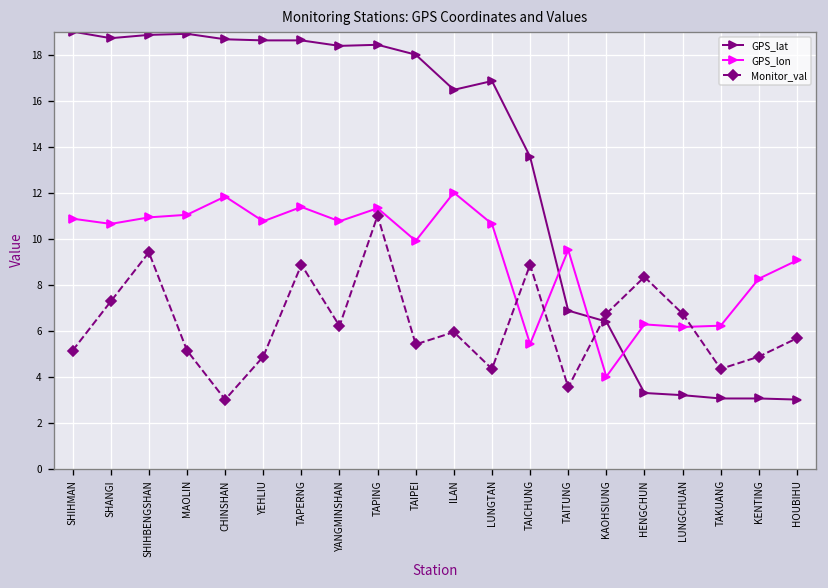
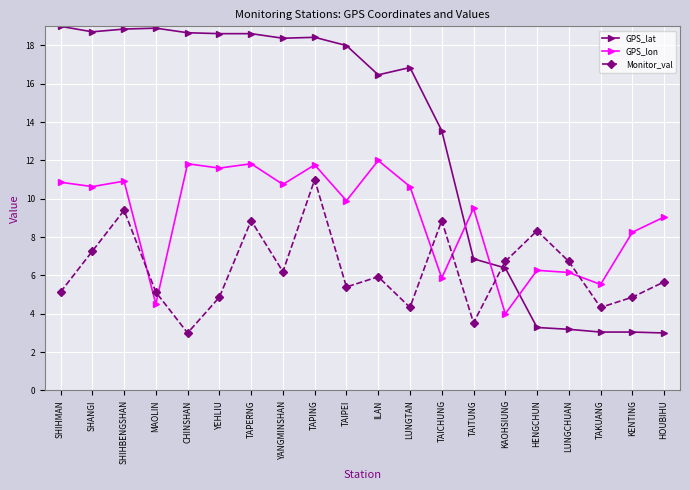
  {
    "GPS_lon": {
      "SHIHMAN": 10.9,
      "SHANGI": 10.6,
      "SHIHBENGSHAN": 10.9,
-     "MAOLIN": 11.0,
+     "MAOLIN": 4.5,
      "CHINSHAN": 11.8,
-     "YEHLIU": 10.8,
-     "TAPERNG": 11.4,
+     "YEHLIU": 11.6,
+     "TAPERNG": 11.8,
      "YANGMINSHAN": 10.8,
-     "TAPING": 11.3,
+     "TAPING": 11.8,
      "TAIPEI": 9.9,
      "ILAN": 12.0,
      "LUNGTAN": 10.6,
-     "TAICHUNG": 5.4,
+     "TAICHUNG": 5.9,
      "TAITUNG": 9.5,
      "KAOHSIUNG": 4.0,
      "HENGCHUN": 6.3,
      "LUNGCHUAN": 6.2,
-     "TAKUANG": 6.2,
+     "TAKUANG": 5.5,
      "KENTING": 8.3,
      "HOUBIHU": 9.0
    }
  }
